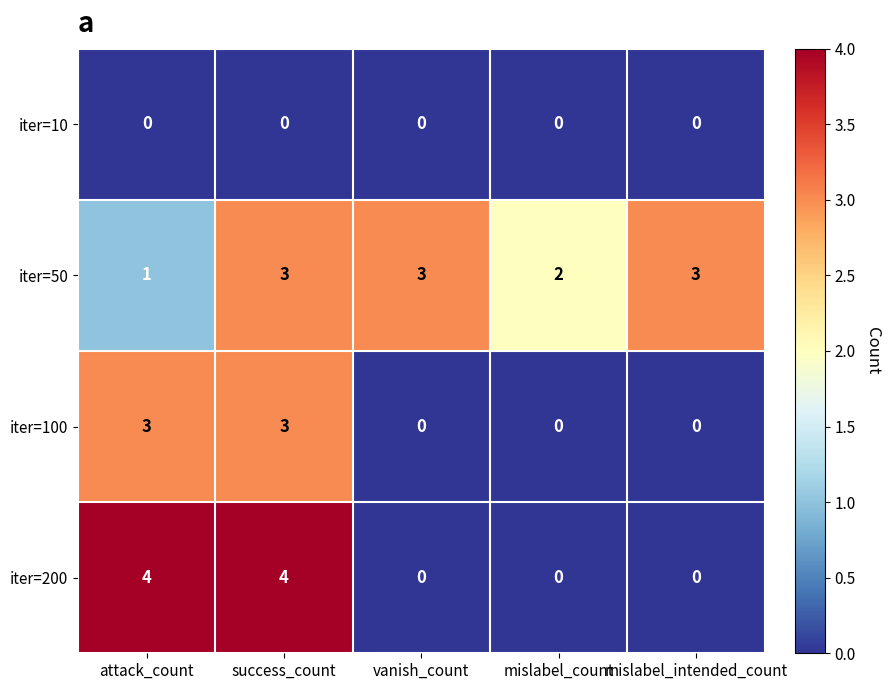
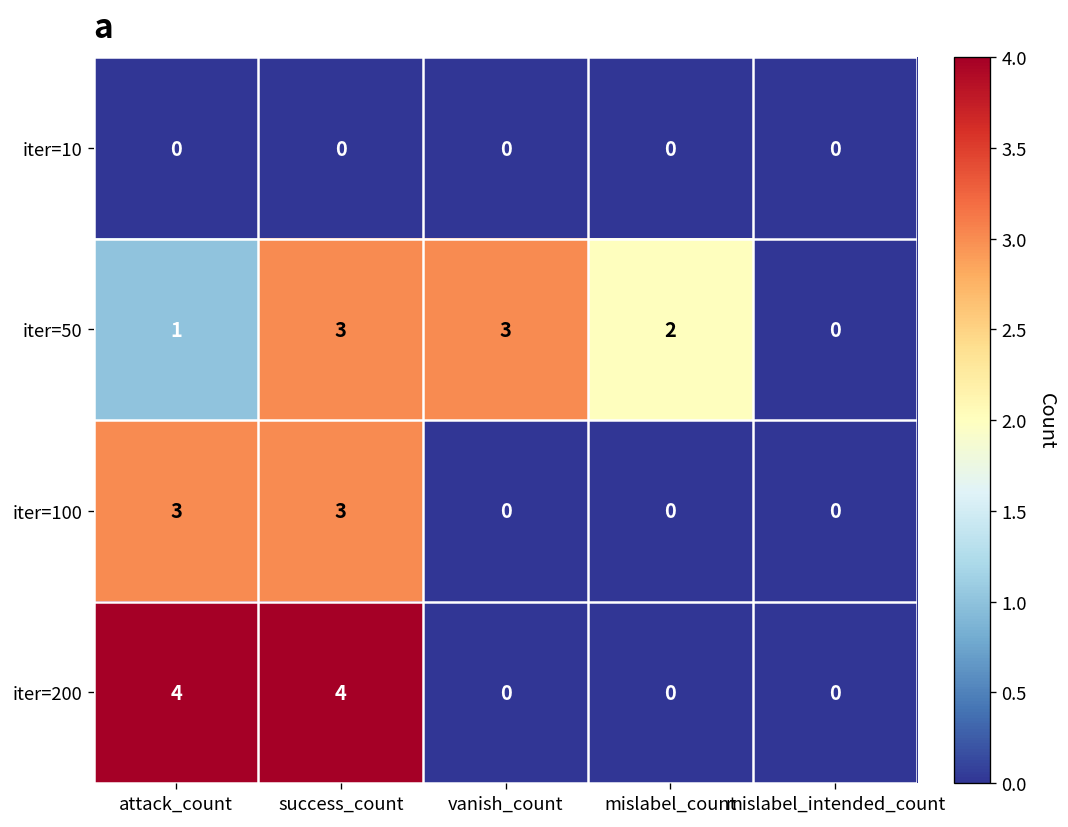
  {
    "iter=10": {
      "attack_count": 0,
      "success_count": 0,
      "vanish_count": 0,
      "mislabel_count": 0,
      "mislabel_intended_count": 0
    },
    "iter=50": {
      "attack_count": 1,
      "success_count": 3,
      "vanish_count": 3,
      "mislabel_count": 2,
-     "mislabel_intended_count": 3
+     "mislabel_intended_count": 0
    },
    "iter=100": {
      "attack_count": 3,
      "success_count": 3,
      "vanish_count": 0,
      "mislabel_count": 0,
      "mislabel_intended_count": 0
    },
    "iter=200": {
      "attack_count": 4,
      "success_count": 4,
      "vanish_count": 0,
      "mislabel_count": 0,
      "mislabel_intended_count": 0
    }
  }
